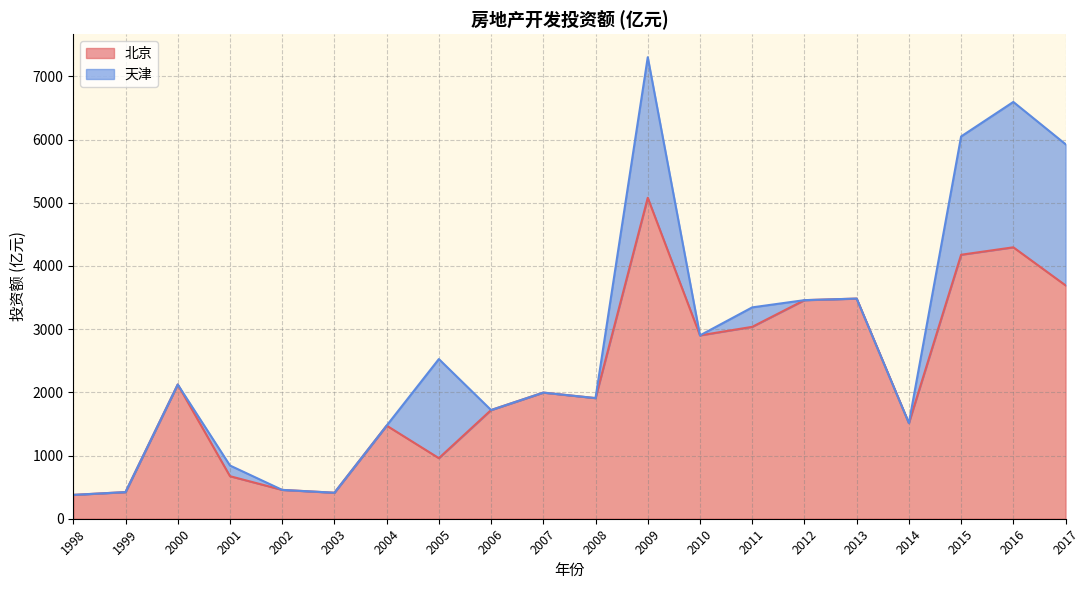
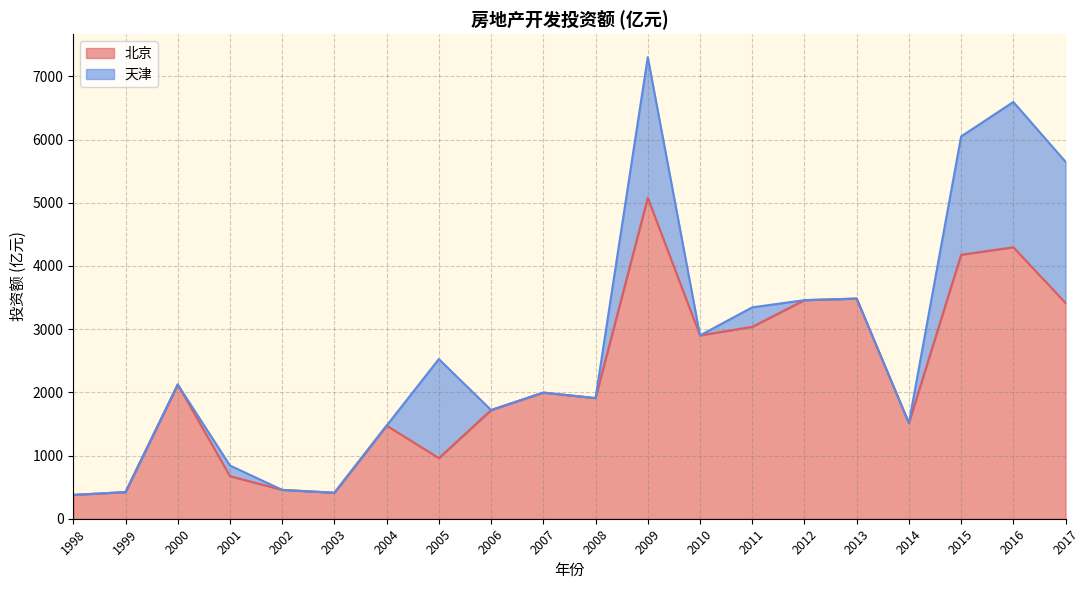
  {
    "北京": {
      "2001": 700,
      "2005": 1000,
      "2009": 5100,
      "2011": 3000,
      "2015": 4200,
      "2016": 4300,
-     "2017": 3700
+     "2017": 3400
    },
    "天津": {
      "2001": 200,
      "2005": 1600,
      "2009": 2200,
      "2011": 300,
      "2015": 1900,
      "2016": 2300,
      "2017": 2200
    }
  }
